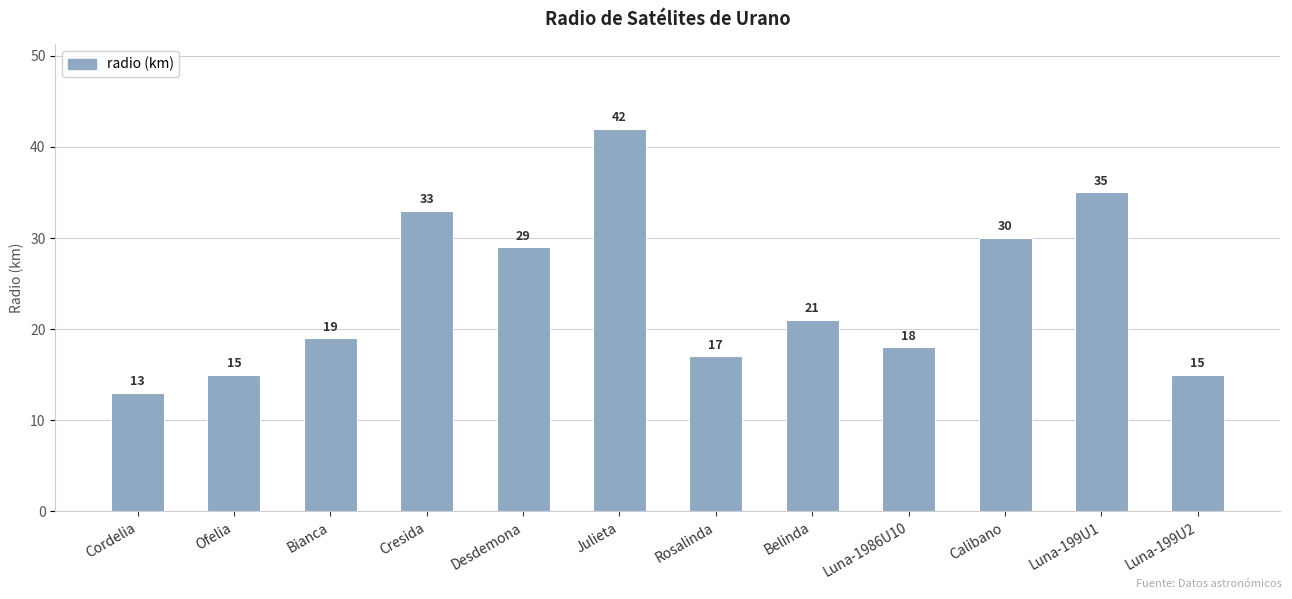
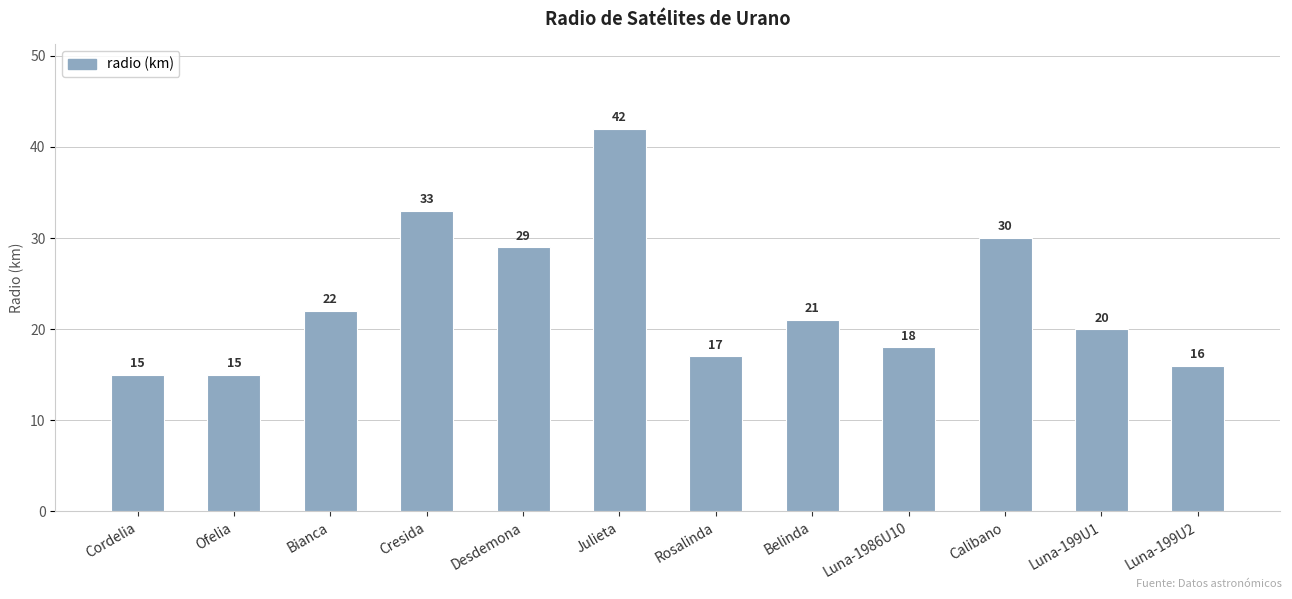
  {
-   "Cordelia": 13,
+   "Cordelia": 15,
    "Ofelia": 15,
-   "Bianca": 19,
+   "Bianca": 22,
    "Cresida": 33,
    "Desdemona": 29,
    "Julieta": 42,
    "Rosalinda": 17,
    "Belinda": 21,
    "Luna-1986U10": 18,
    "Calibano": 30,
-   "Luna-199U1": 35,
-   "Luna-199U2": 15
+   "Luna-199U1": 20,
+   "Luna-199U2": 16
  }
